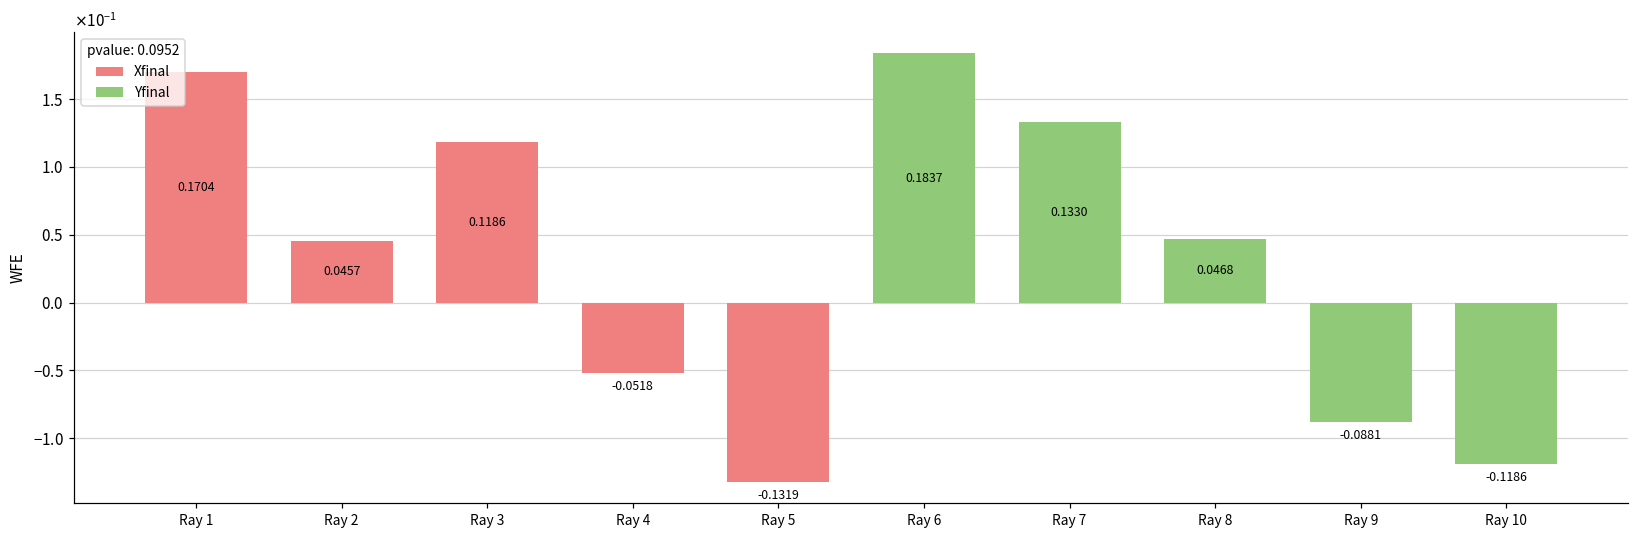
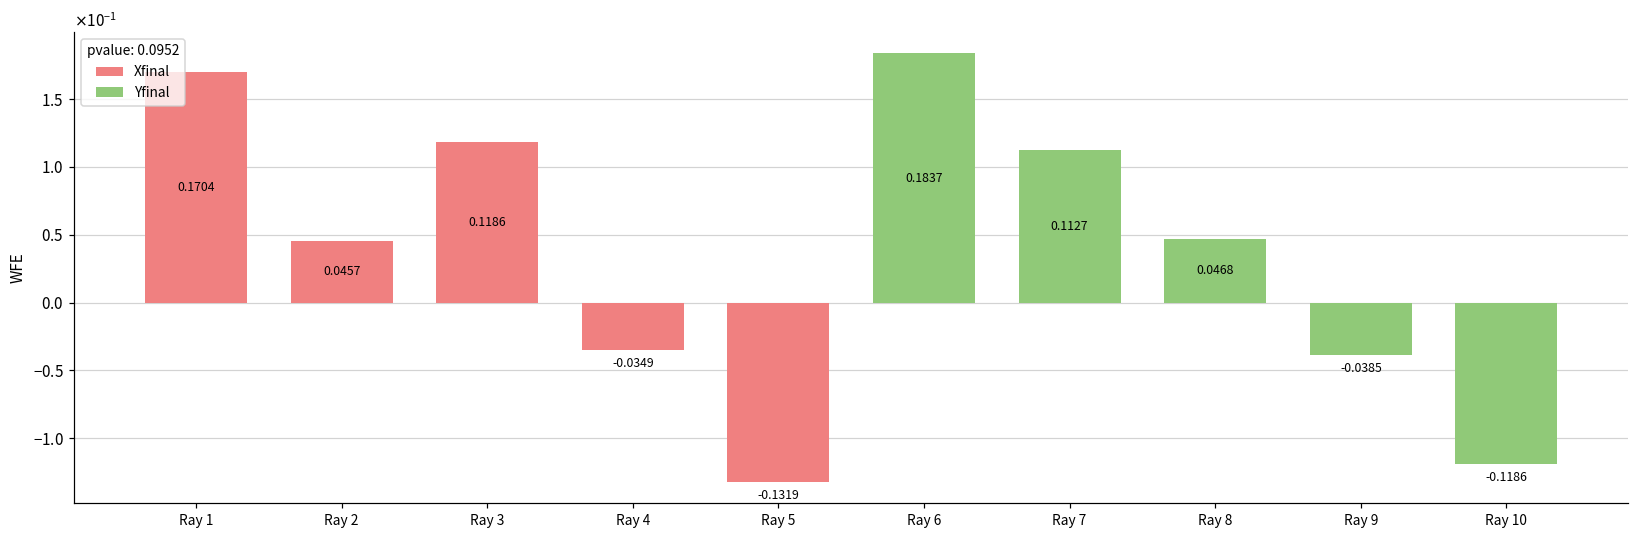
  {
    "Xfinal": {
      "Ray 1": 0.1704,
      "Ray 2": 0.0457,
      "Ray 3": 0.1186,
-     "Ray 4": -0.0518,
+     "Ray 4": -0.0349,
      "Ray 5": -0.1319
    },
    "Yfinal": {
      "Ray 6": 0.1837,
-     "Ray 7": 0.1330,
+     "Ray 7": 0.1127,
      "Ray 8": 0.0468,
-     "Ray 9": -0.0881,
+     "Ray 9": -0.0385,
      "Ray 10": -0.1186
    }
  }
